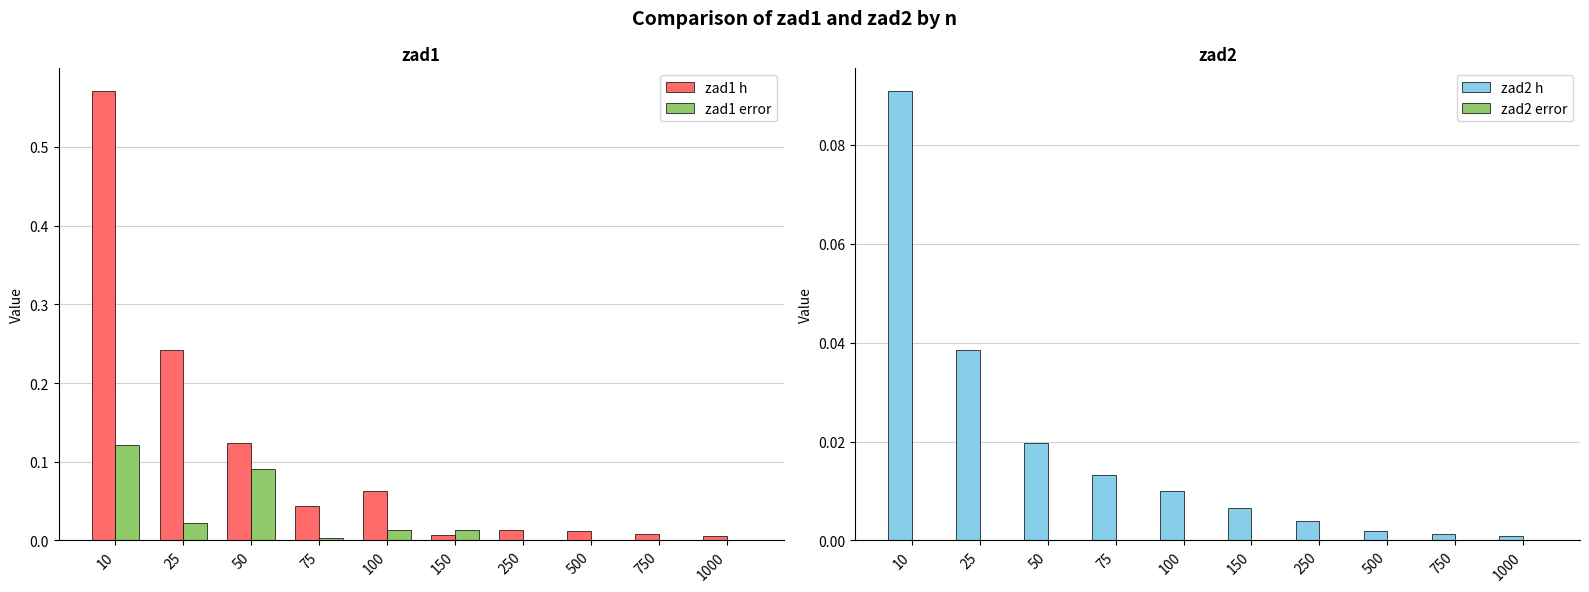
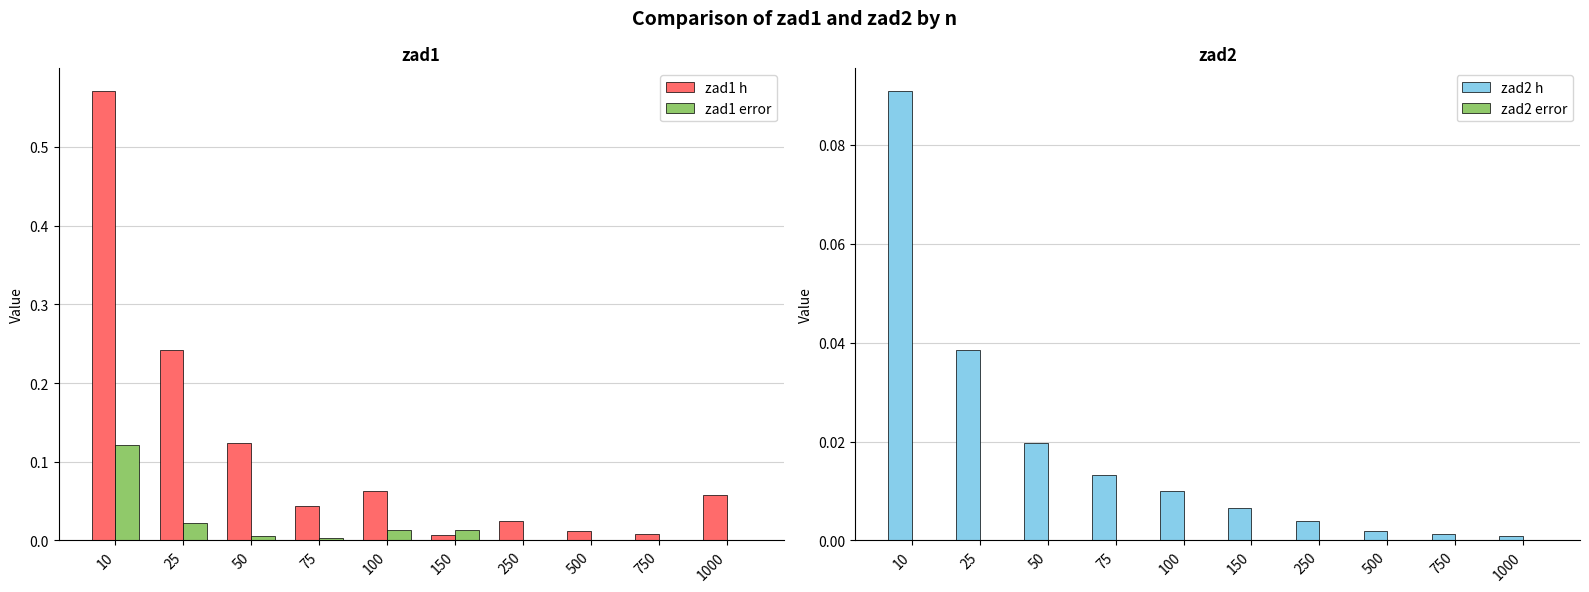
  {
    "zad1": {
      "zad1 h": {
        "10": 0.57,
        "25": 0.24,
        "50": 0.12,
        "75": 0.04,
        "100": 0.06,
        "150": 0.01,
-       "250": 0.01,
+       "250": 0.03,
        "500": 0.01,
        "750": 0.01,
-       "1000": 0.01
+       "1000": 0.06
      },
      "zad1 error": {
        "10": 0.12,
        "25": 0.02,
-       "50": 0.09,
+       "50": 0.01,
        "100": 0.01,
        "150": 0.01
      }
    },
    "zad2": {
      "zad2 h": {
        "10": 0.091,
        "25": 0.038,
        "50": 0.020,
        "75": 0.013,
        "100": 0.010,
        "150": 0.007,
        "250": 0.004,
        "500": 0.002,
        "750": 0.001,
        "1000": 0.001
      }
    }
  }
